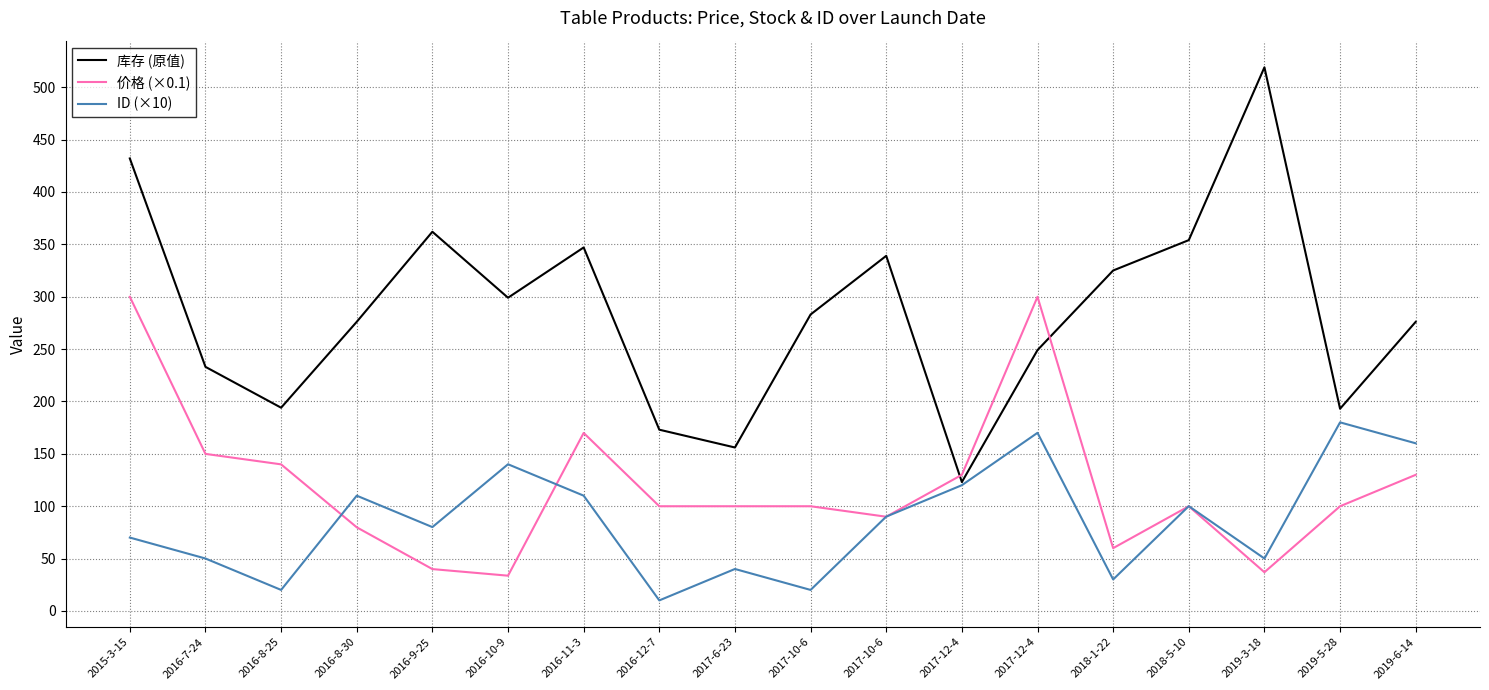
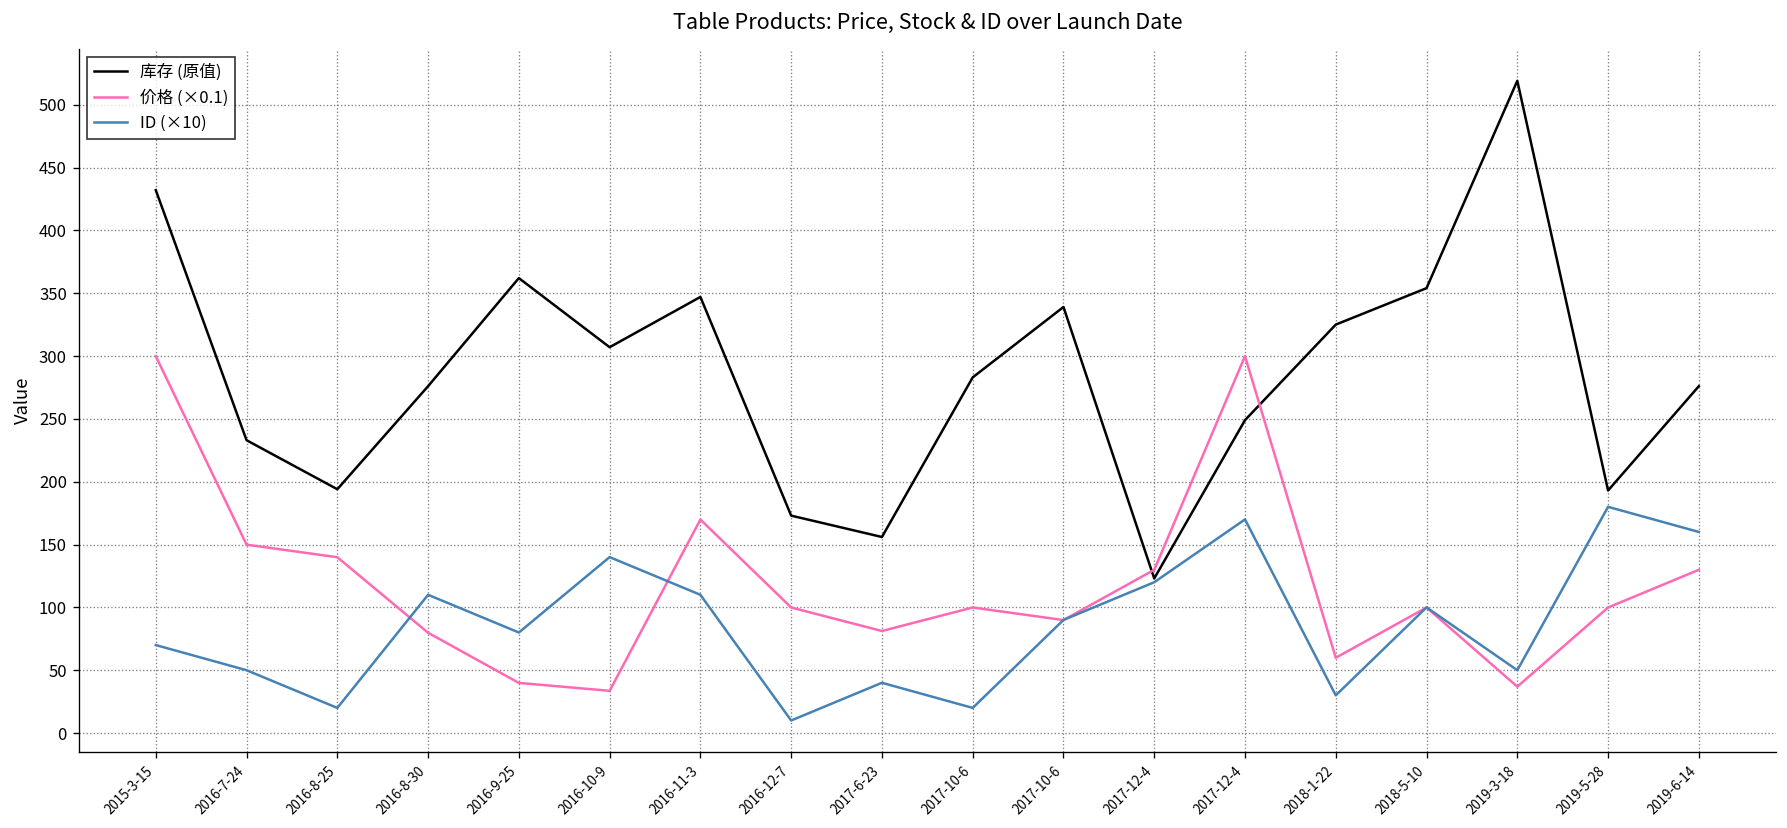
  {
    "库存 (原值)": {
      "2015-3-15": 432,
      "2016-7-24": 233,
      "2016-8-25": 194,
      "2016-8-30": 276,
      "2016-9-25": 362,
-     "2016-10-9": 299,
+     "2016-10-9": 307,
      "2016-11-3": 347,
      "2016-12-7": 173,
      "2017-6-23": 156,
      "2018-1-22": 325,
      "2018-5-10": 354,
      "2019-3-18": 519,
      "2019-5-28": 193,
      "2019-6-14": 276
    },
    "价格 (×0.1)": {
      "2015-3-15": 300,
      "2016-7-24": 150,
      "2016-8-25": 140,
      "2016-8-30": 80,
      "2016-9-25": 40,
      "2016-10-9": 34,
      "2016-11-3": 170,
      "2016-12-7": 100,
-     "2017-6-23": 100,
+     "2017-6-23": 81,
      "2018-1-22": 60,
      "2019-3-18": 37,
      "2019-5-28": 100,
      "2019-6-14": 130
    },
    "ID (×10)": {
      "2015-3-15": 70,
      "2016-7-24": 50,
      "2016-8-25": 20,
      "2016-8-30": 110,
      "2016-9-25": 80,
      "2016-10-9": 140,
      "2016-11-3": 110,
      "2016-12-7": 10,
      "2017-6-23": 40,
      "2018-1-22": 30,
      "2019-3-18": 50,
      "2019-5-28": 180,
      "2019-6-14": 160
    }
  }
